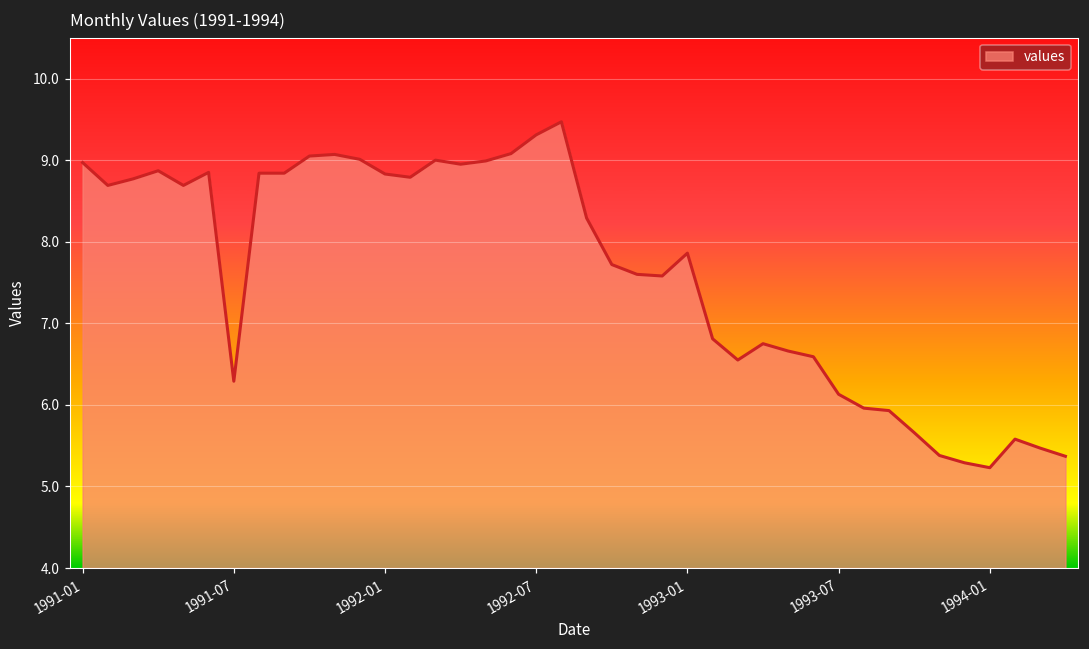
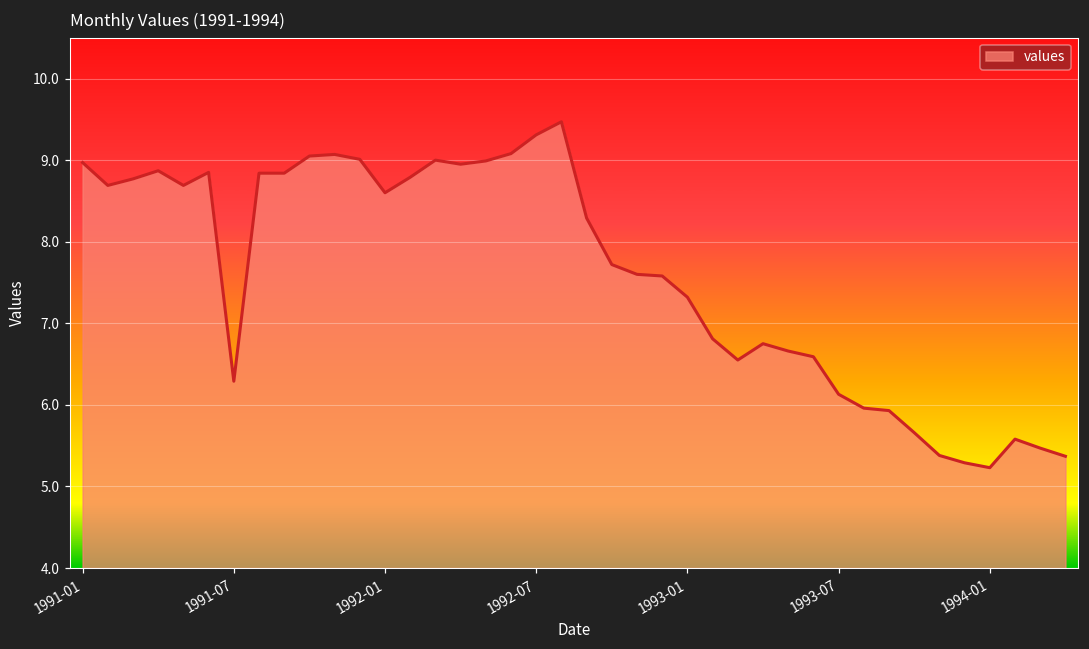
  {
    "1991-01": 9.0,
    "1991-07": 6.3,
-   "1992-01": 8.8,
+   "1992-01": 8.6,
    "1992-07": 9.3,
-   "1993-01": 7.9,
+   "1993-01": 7.3,
    "1993-07": 6.1,
    "1994-01": 5.2
  }
